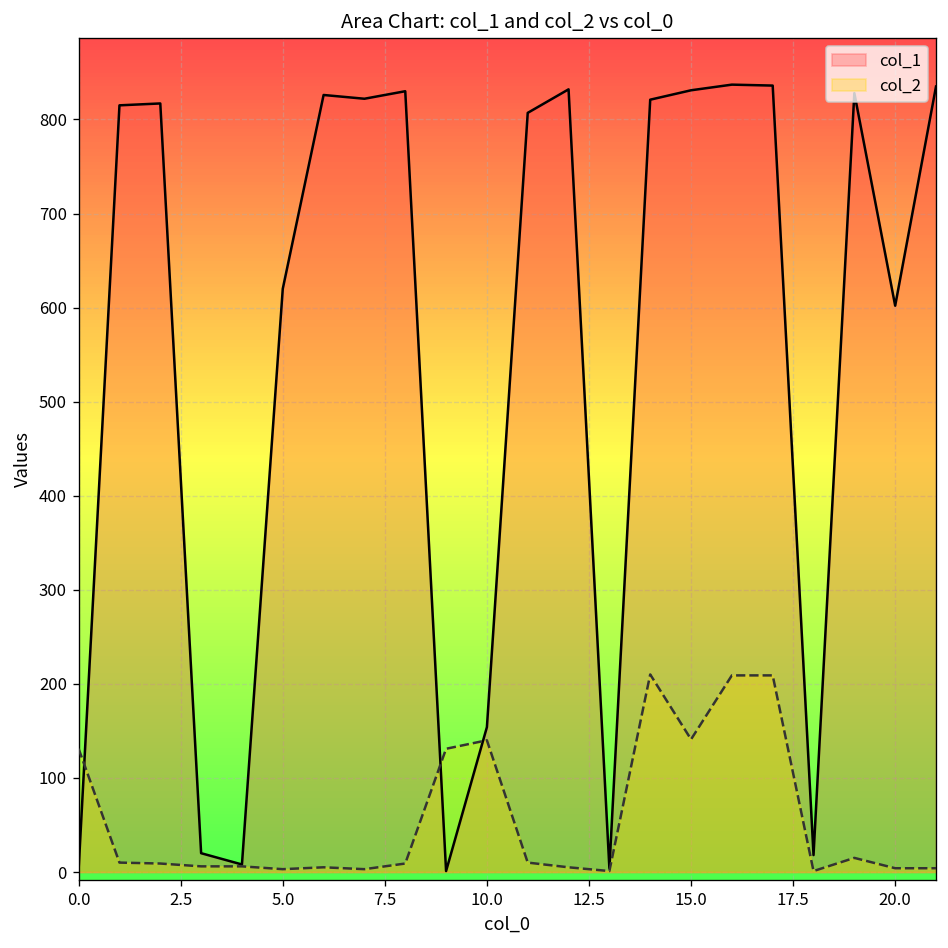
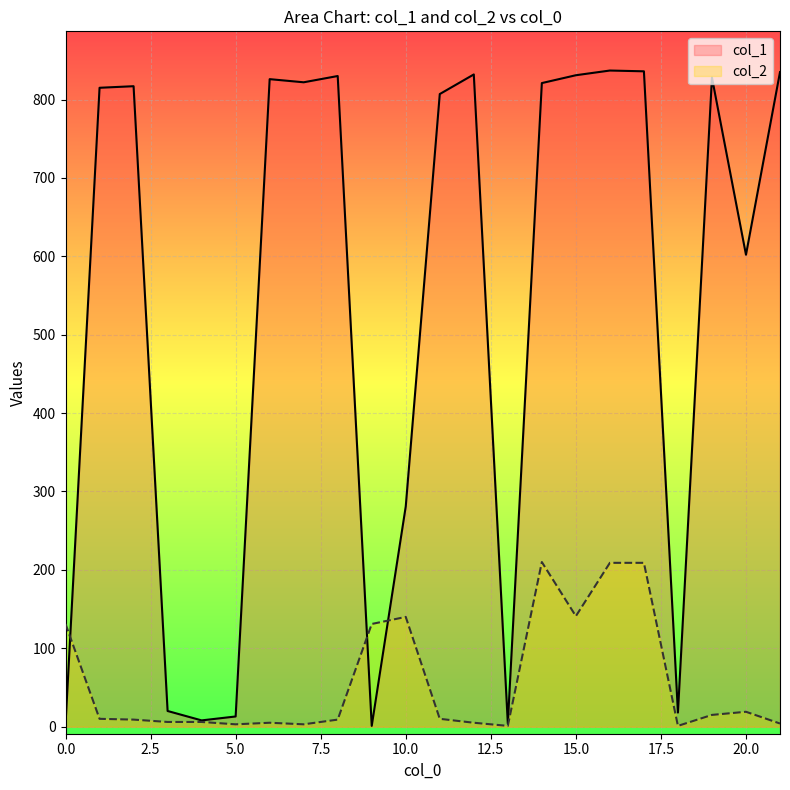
  {
    "col_1": {
      "0.0": 0,
-     "5.0": 620,
-     "10.0": 150,
+     "5.0": 10,
+     "10.0": 280,
      "15.0": 830,
      "20.0": 600
    },
    "col_2": {
      "0.0": 130,
      "5.0": 0,
      "10.0": 140,
      "15.0": 140,
-     "20.0": 0
+     "20.0": 20
    }
  }
